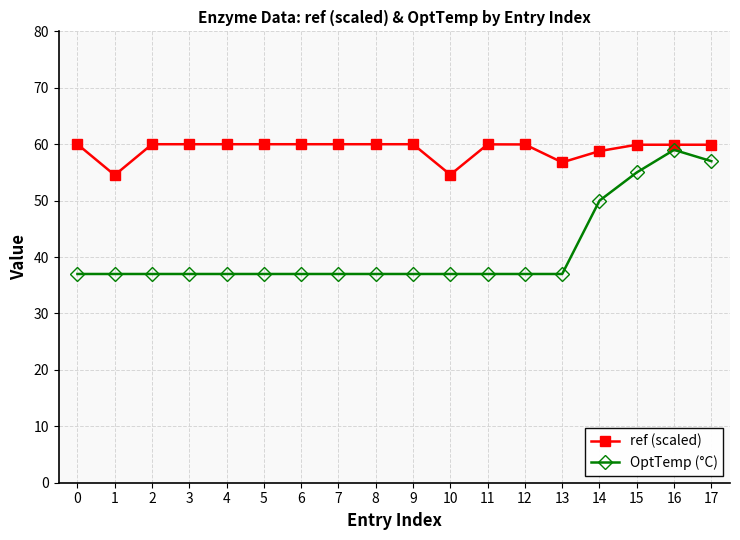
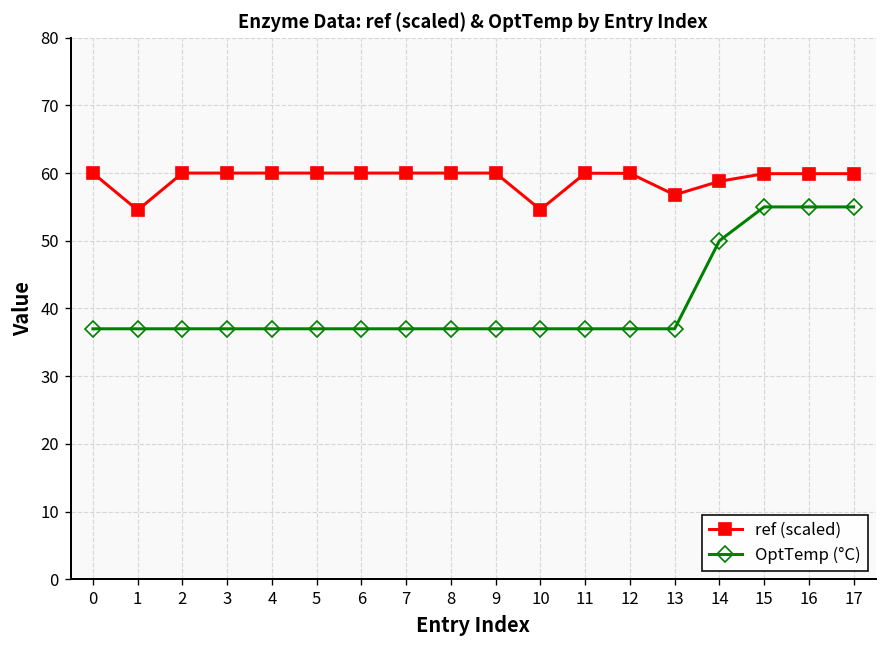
  {
    "ref (scaled)": {
      "0": 60,
      "1": 55,
      "2": 60,
      "3": 60,
      "4": 60,
      "5": 60,
      "6": 60,
      "7": 60,
      "8": 60,
      "9": 60,
      "10": 55,
      "11": 60,
      "12": 60,
      "13": 57,
      "14": 59,
      "15": 60,
      "16": 60,
      "17": 60
    },
    "OptTemp (°C)": {
      "0": 37,
      "1": 37,
      "2": 37,
      "3": 37,
      "4": 37,
      "5": 37,
      "6": 37,
      "7": 37,
      "8": 37,
      "9": 37,
      "10": 37,
      "11": 37,
      "12": 37,
      "13": 37,
      "14": 50,
      "15": 55,
-     "16": 59,
-     "17": 57
+     "16": 55,
+     "17": 55
    }
  }
